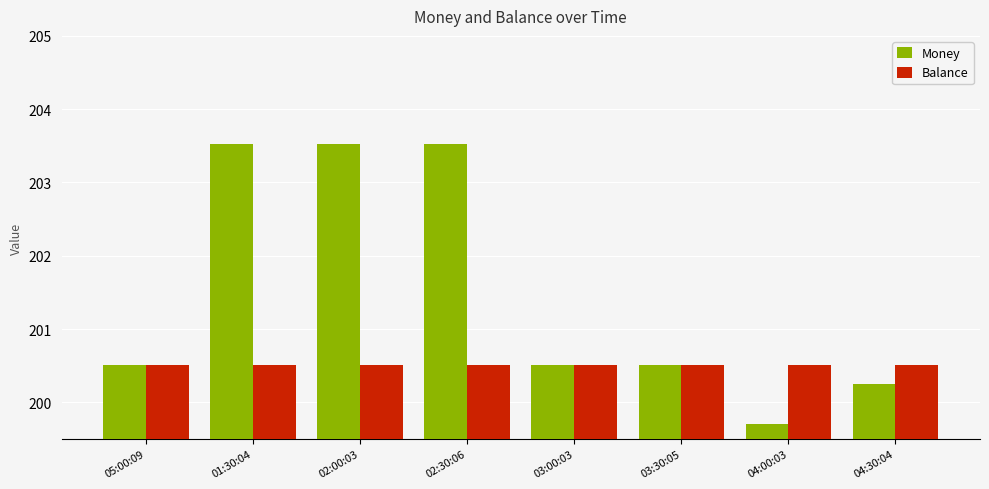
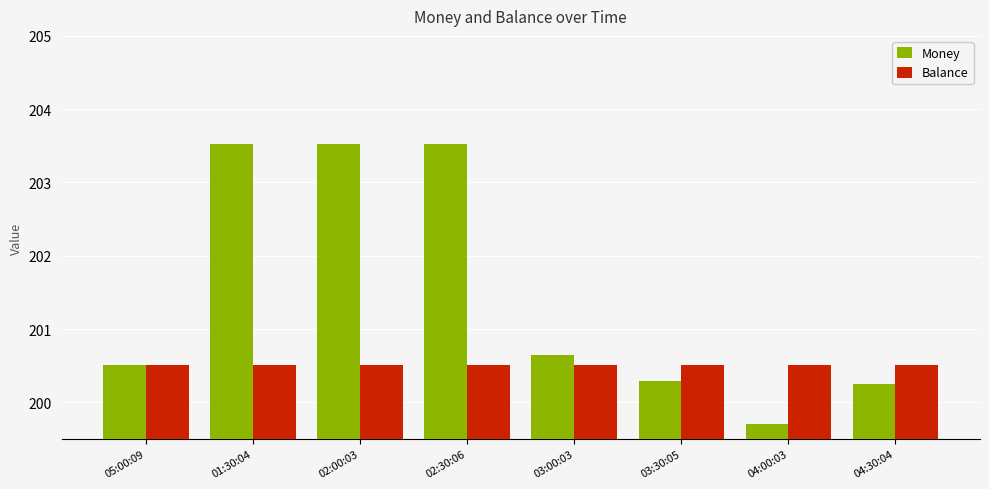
  {
    "Money": {
      "05:00:09": 200.5,
      "01:30:04": 203.5,
      "02:00:03": 203.5,
      "02:30:06": 203.5,
-     "03:00:03": 200.5,
-     "03:30:05": 200.5,
+     "03:00:03": 200.6,
+     "03:30:05": 200.3,
      "04:00:03": 199.7,
      "04:30:04": 200.3
    },
    "Balance": {
      "05:00:09": 200.5,
      "01:30:04": 200.5,
      "02:00:03": 200.5,
      "02:30:06": 200.5,
      "03:00:03": 200.5,
      "03:30:05": 200.5,
      "04:00:03": 200.5,
      "04:30:04": 200.5
    }
  }
